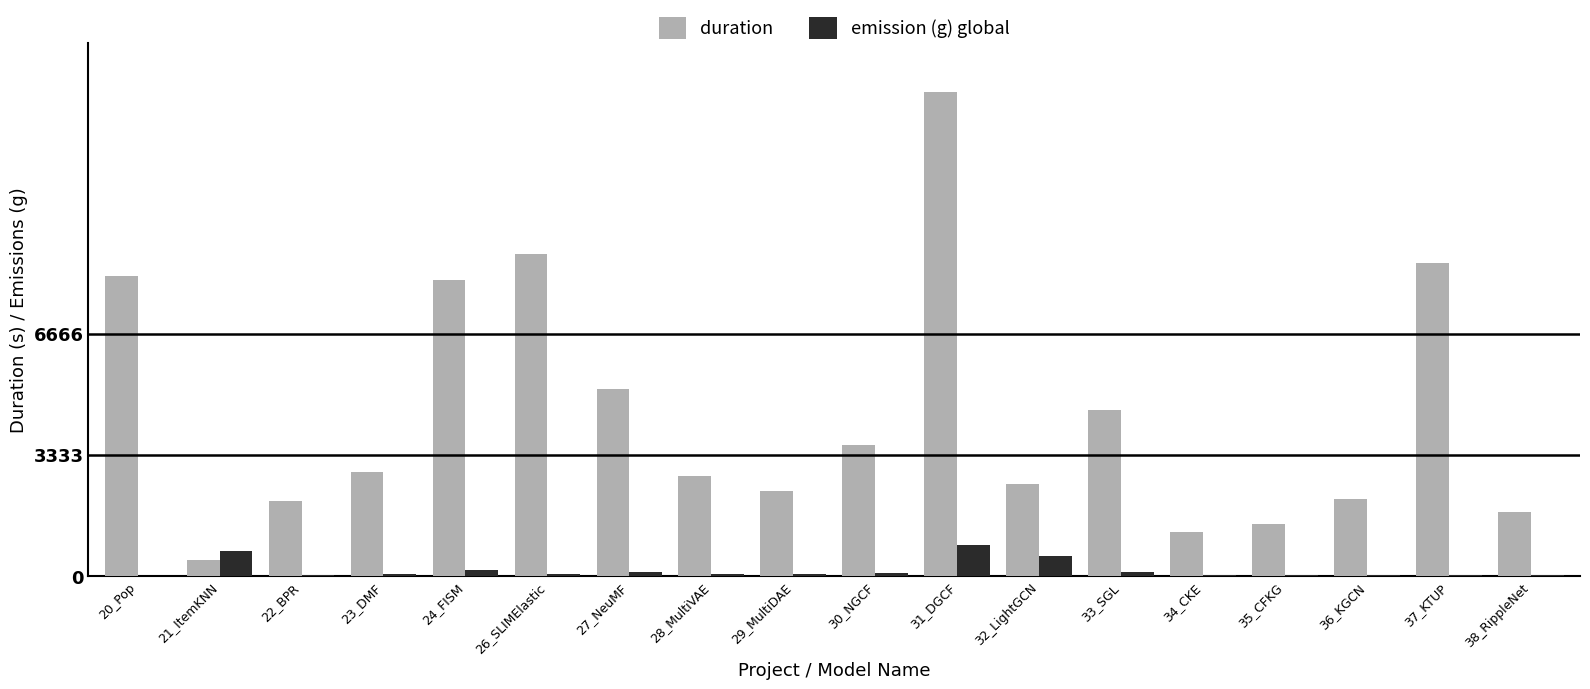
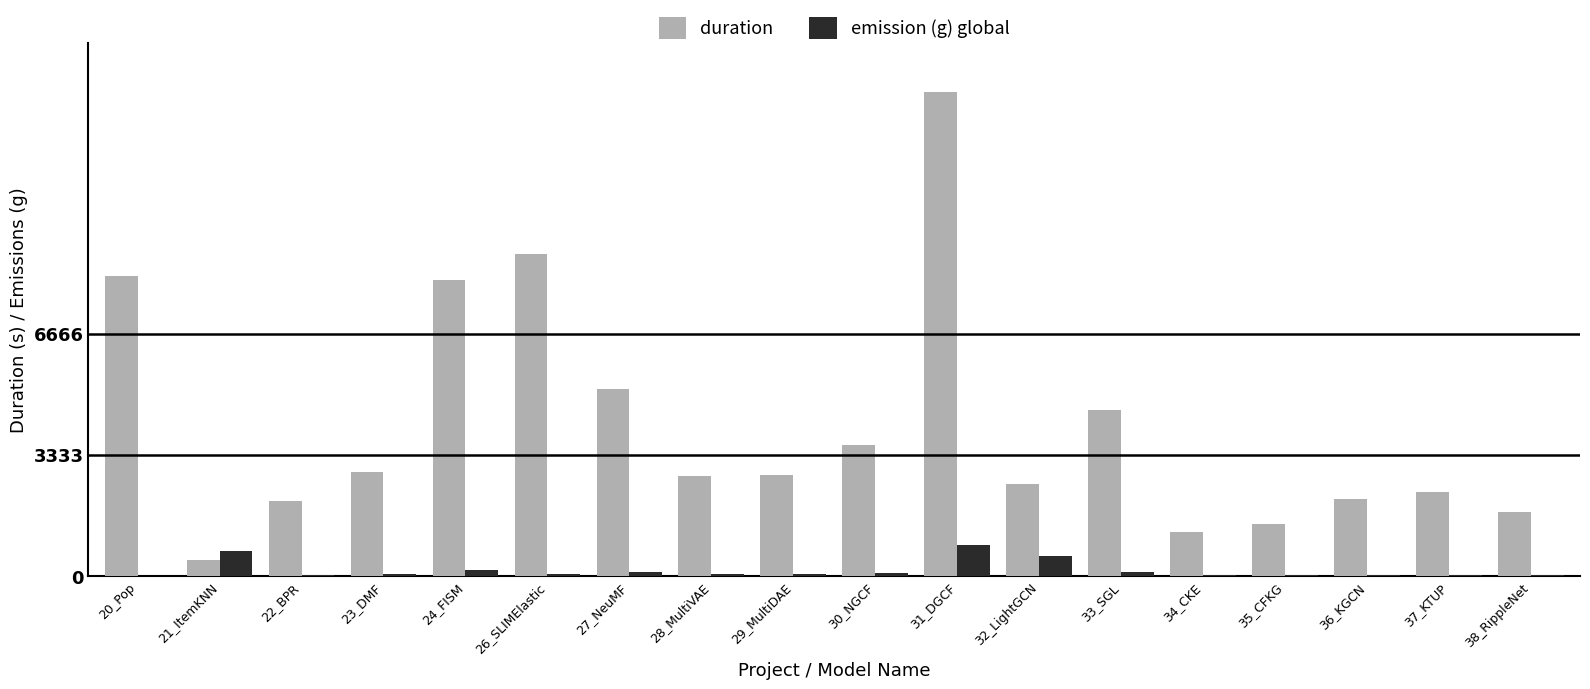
  {
    "duration": {
      "20_Pop": 8300,
      "21_ItemKNN": 400,
      "22_BPR": 2100,
      "23_DMF": 2900,
      "24_FISM": 8200,
      "26_SLIMElastic": 8900,
      "27_NeuMF": 5200,
      "28_MultiVAE": 2800,
-     "29_MultiDAE": 2300,
+     "29_MultiDAE": 2800,
      "30_NGCF": 3600,
      "31_DGCF": 13300,
      "32_LightGCN": 2500,
      "33_SGL": 4600,
      "34_CKE": 1200,
      "35_CFKG": 1400,
      "36_KGCN": 2100,
-     "37_KTUP": 8600,
+     "37_KTUP": 2300,
      "38_RippleNet": 1800
    },
    "emission (g) global": {
      "21_ItemKNN": 700,
      "24_FISM": 200,
      "27_NeuMF": 100,
      "30_NGCF": 100,
      "31_DGCF": 800,
      "32_LightGCN": 500,
      "33_SGL": 100
    }
  }
